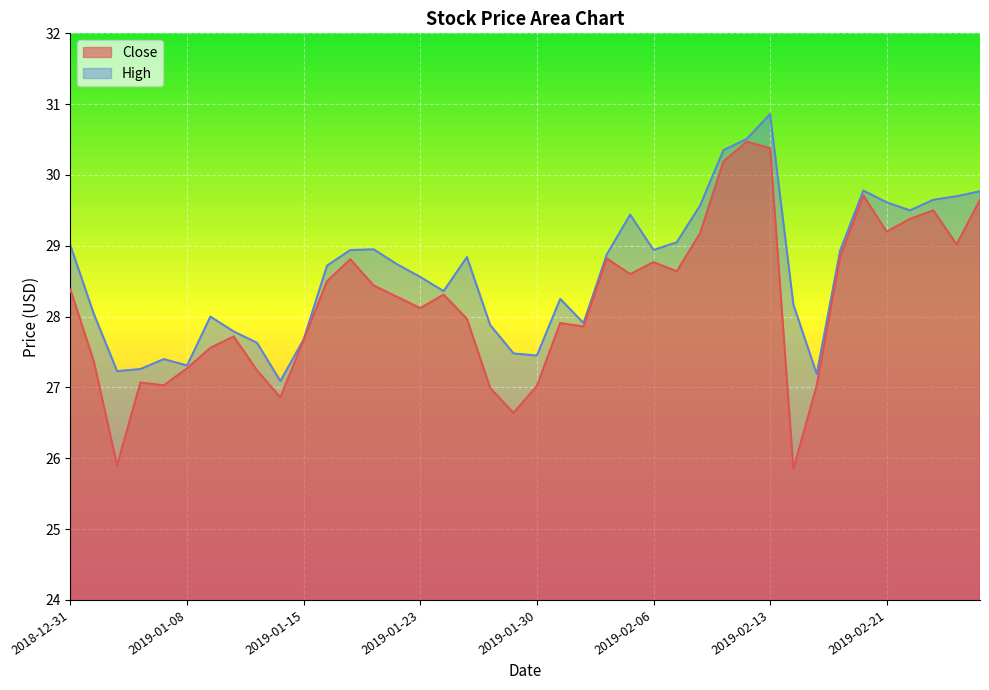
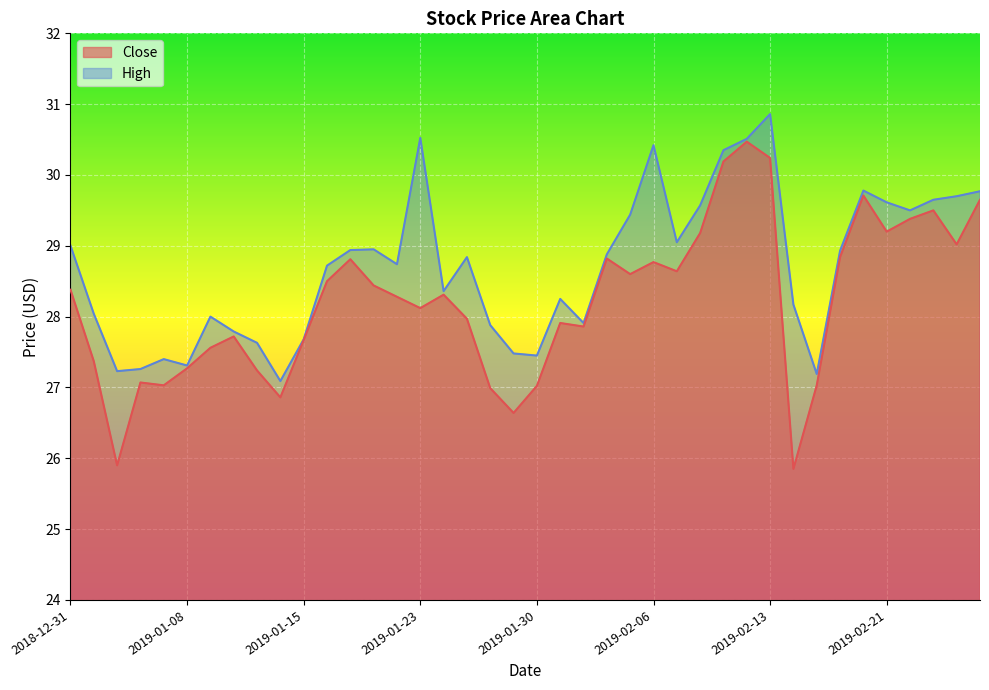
  {
    "Close": {
      "2018-12-31": 28.4,
      "2019-01-08": 27.3,
      "2019-01-23": 28.1,
      "2019-01-30": 27.0,
      "2019-02-06": 28.8,
-     "2019-02-13": 30.4,
+     "2019-02-13": 30.2,
      "2019-02-21": 29.2
    },
    "High": {
      "2018-12-31": 29.0,
      "2019-01-08": 27.3,
-     "2019-01-23": 28.6,
+     "2019-01-23": 30.5,
      "2019-01-30": 27.5,
-     "2019-02-06": 28.9,
+     "2019-02-06": 30.4,
      "2019-02-13": 30.9,
      "2019-02-21": 29.6
    }
  }
